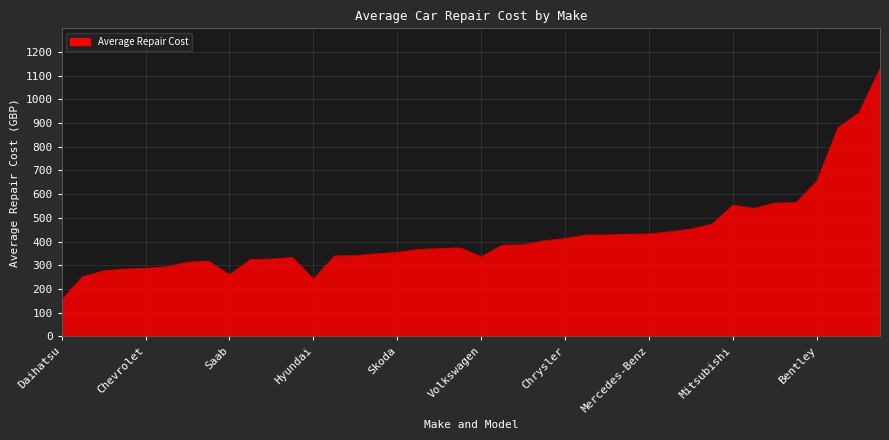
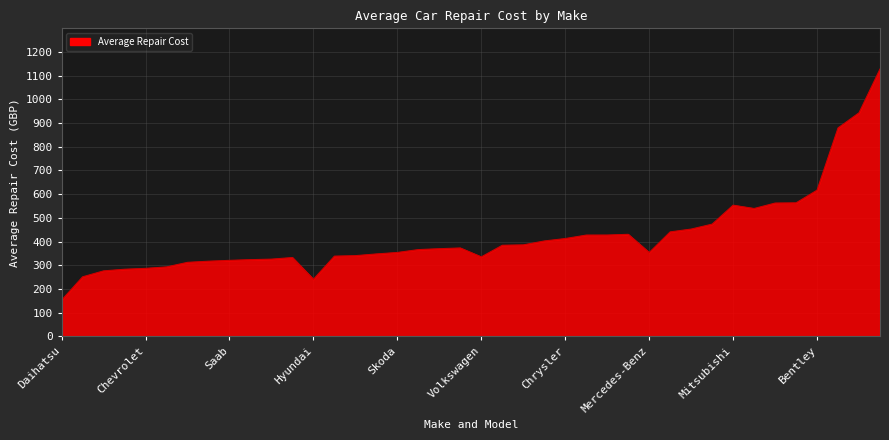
  {
    "Daihatsu": 150,
    "Chevrolet": 290,
-   "Saab": 260,
+   "Saab": 320,
    "Hyundai": 240,
    "Skoda": 350,
    "Volkswagen": 340,
    "Chrysler": 410,
-   "Mercedes-Benz": 430,
+   "Mercedes-Benz": 350,
    "Mitsubishi": 550,
-   "Bentley": 660
+   "Bentley": 620
  }
